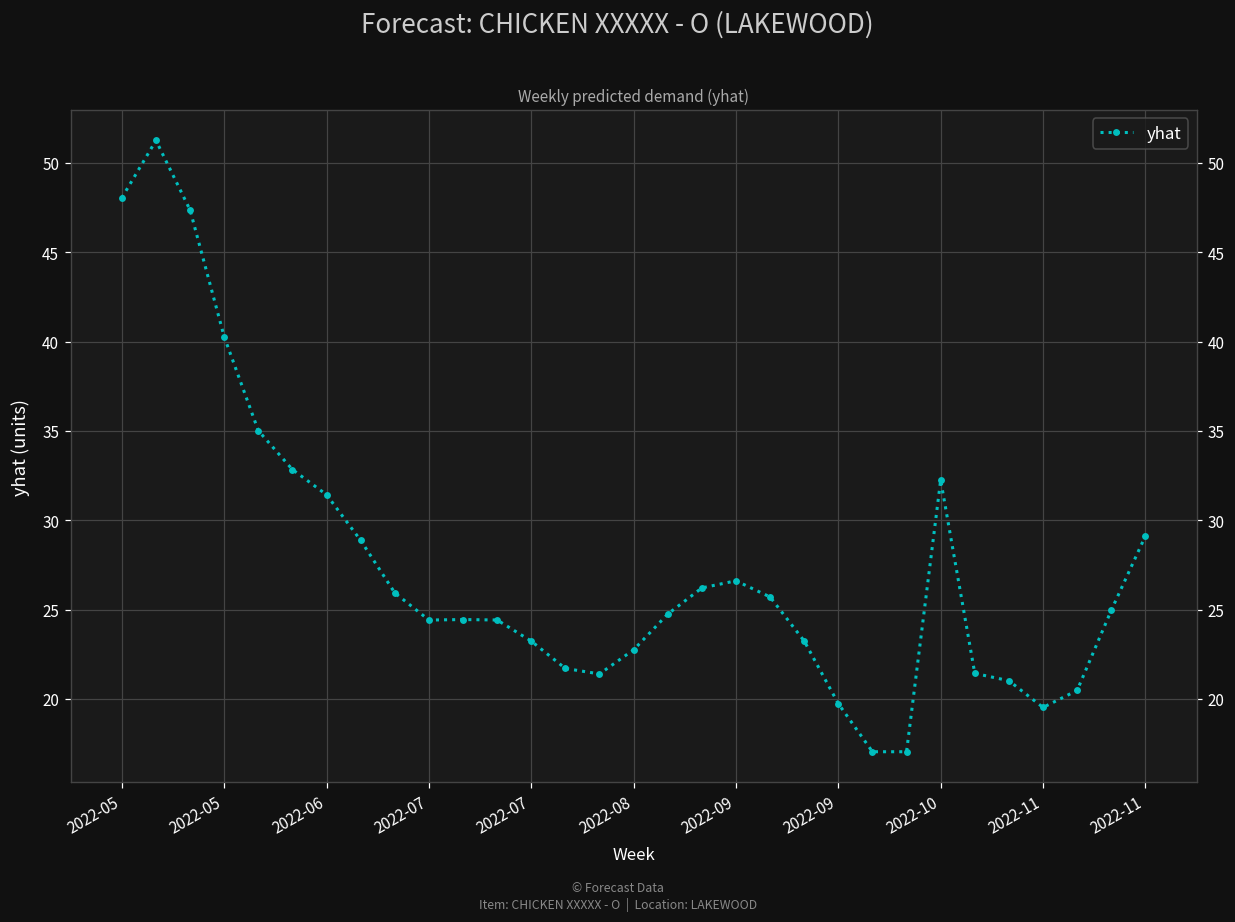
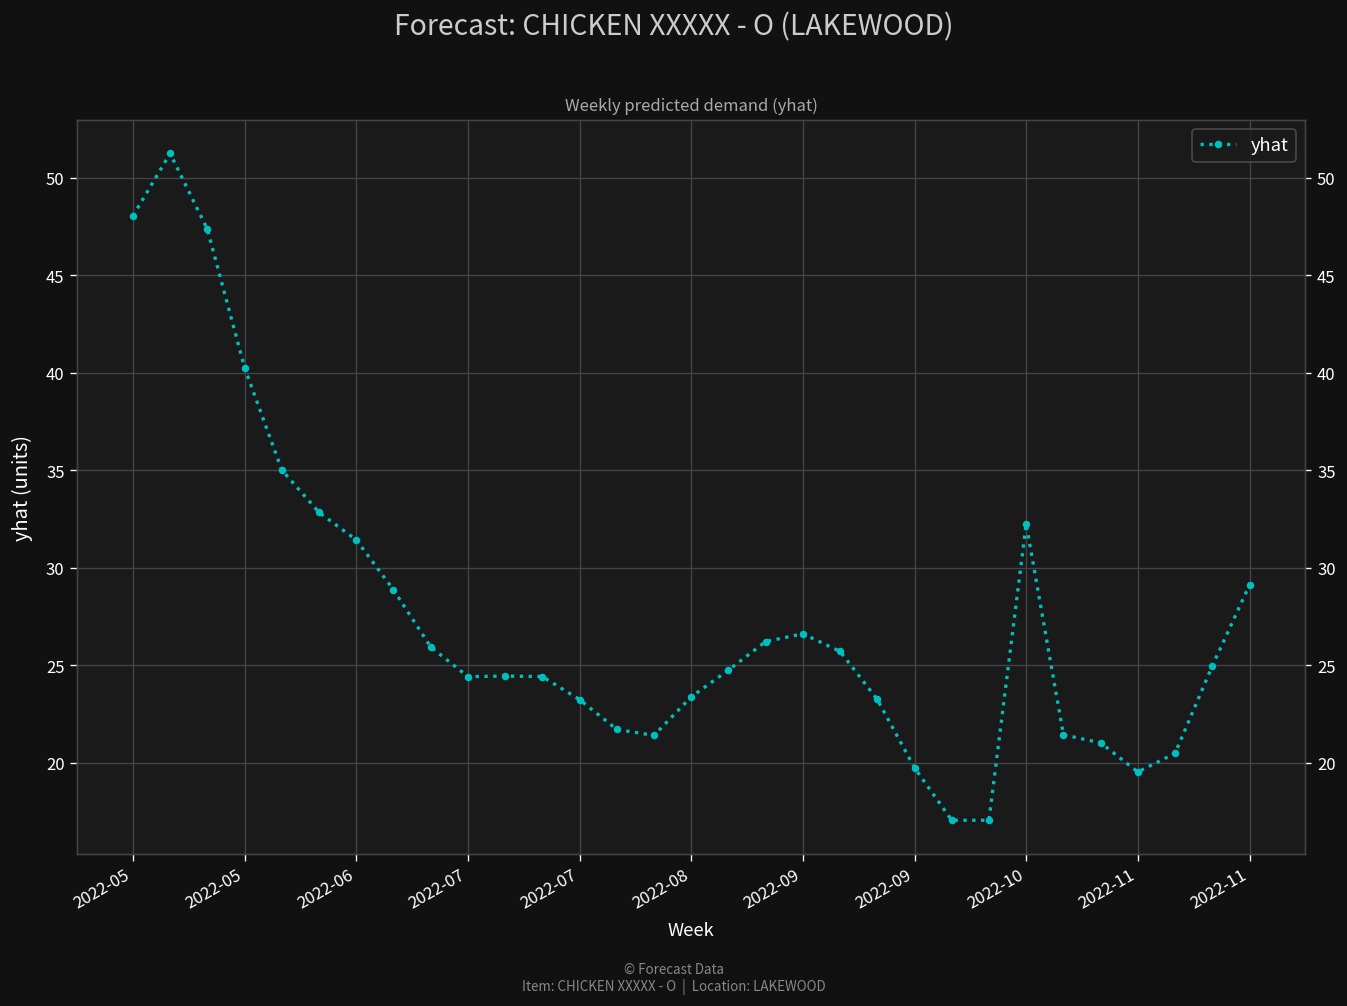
  {
    "2022-06": 31.4,
-   "2022-08": 22.8,
+   "2022-08": 23.4,
    "2022-10": 32.3
  }
